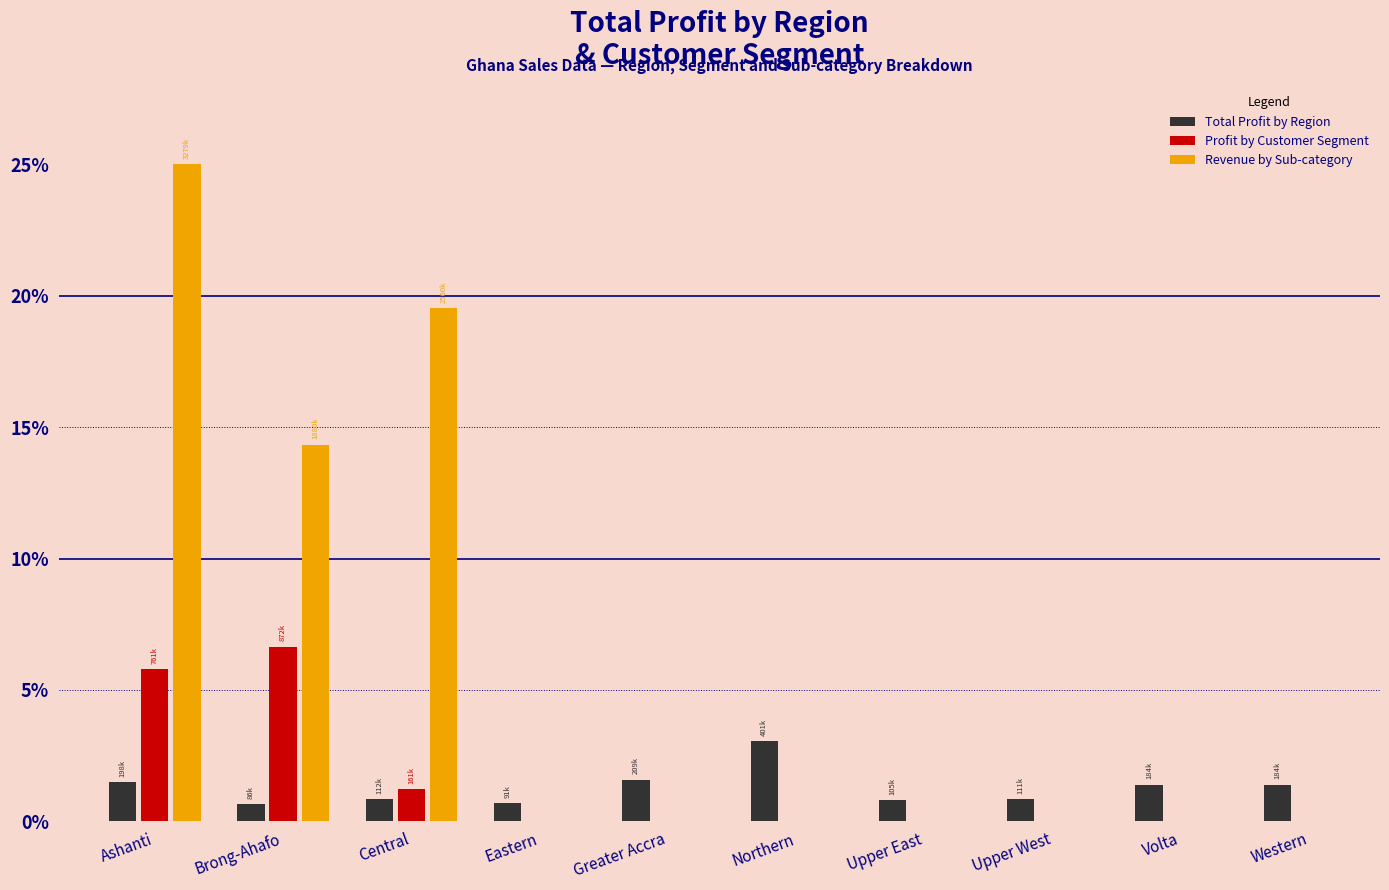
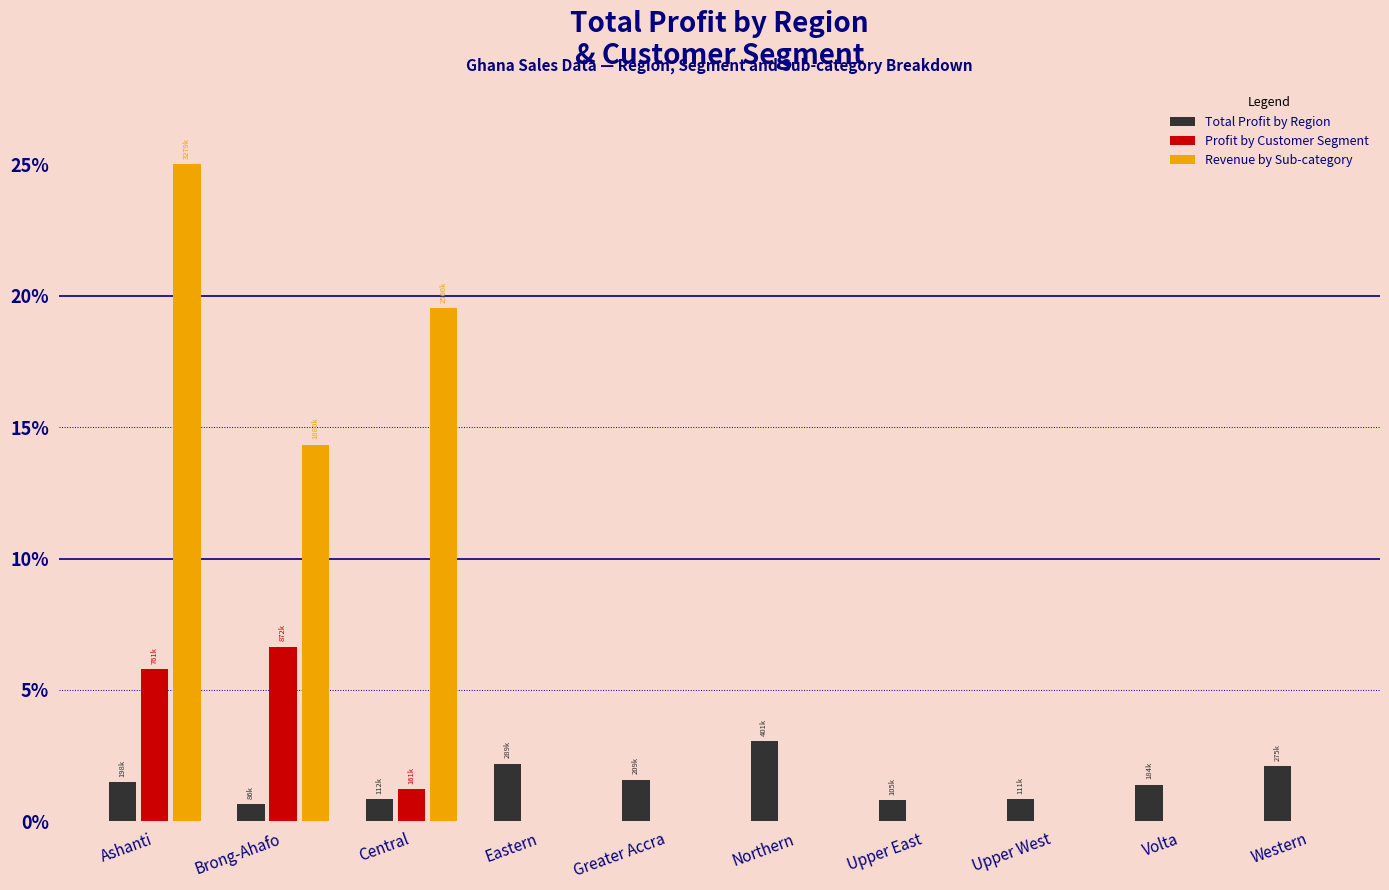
  {
    "Total Profit by Region": {
-     "Eastern": "91k",
-     "Western": "184k"
+     "Eastern": "289k",
+     "Western": "275k"
    },
    "Profit by Customer Segment": {
      "Eastern": "0.0%",
      "Greater Accra": "0.0%",
      "Northern": "0.0%",
      "Upper East": "0.0%",
      "Upper West": "0.0%",
      "Volta": "0.0%",
      "Western": "0.0%"
    },
    "Revenue by Sub-category": {
      "Eastern": "0.0%",
      "Greater Accra": "0.0%",
      "Northern": "0.0%",
      "Upper East": "0.0%",
      "Upper West": "0.0%",
      "Volta": "0.0%",
      "Western": "0.0%"
    }
  }
